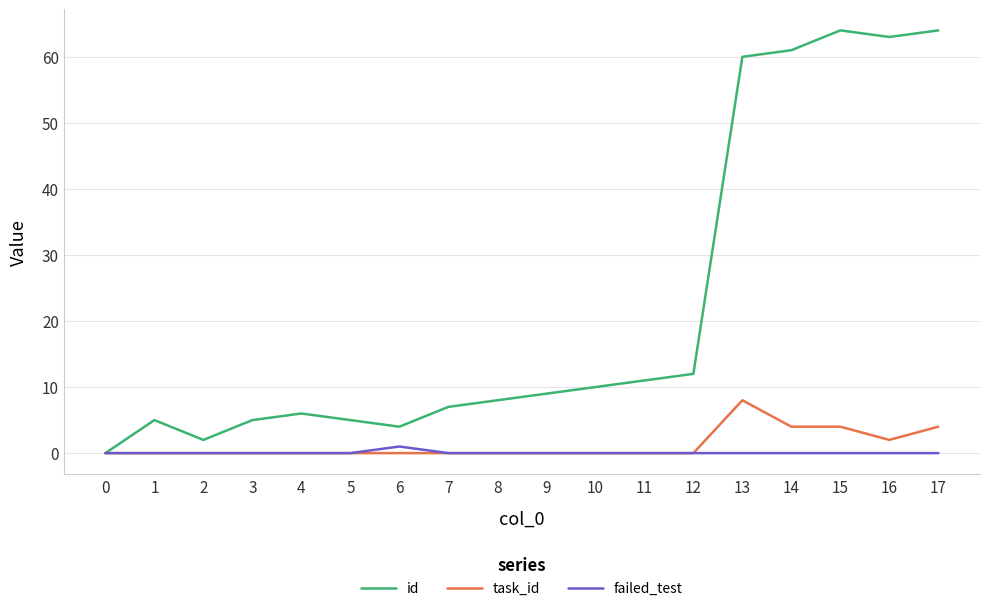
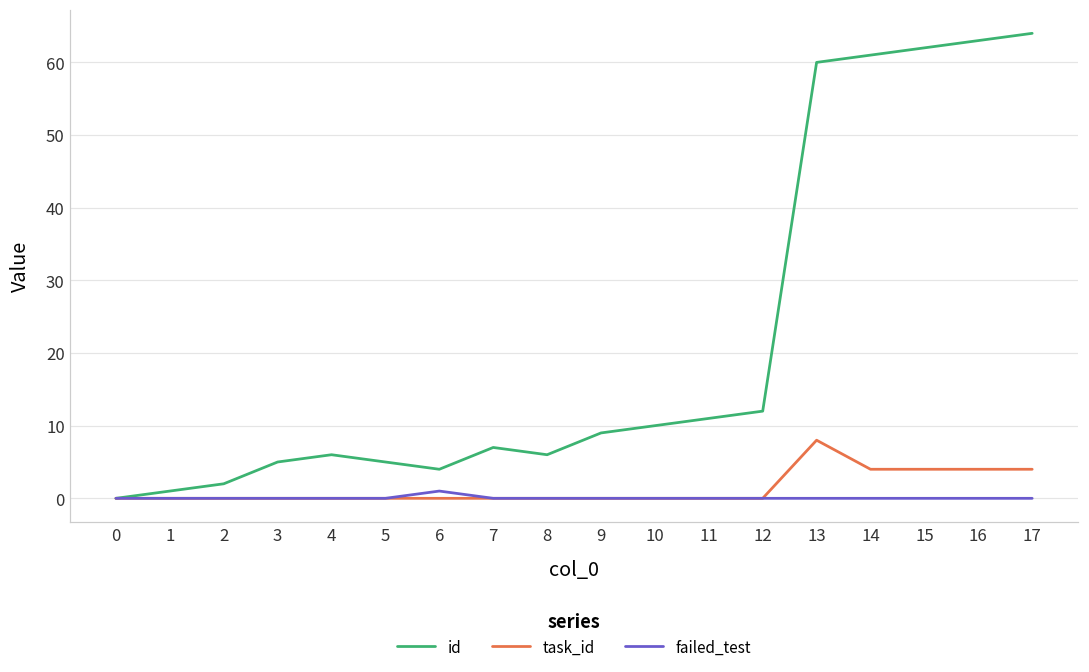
  {
    "id": {
-     "1": 5,
+     "1": 1,
      "2": 2,
      "3": 5,
      "4": 6,
      "5": 5,
      "6": 4,
      "7": 7,
-     "8": 8,
+     "8": 6,
      "9": 9,
      "10": 10,
      "11": 11,
      "12": 12,
      "13": 60,
      "14": 61,
-     "15": 64,
+     "15": 62,
      "16": 63,
      "17": 64
    },
    "task_id": {
      "6": 0,
      "13": 8,
      "14": 4,
      "15": 4,
-     "16": 2,
+     "16": 4,
      "17": 4
    },
    "failed_test": {
      "6": 1,
      "13": 0,
      "14": 0,
      "15": 0,
      "16": 0,
      "17": 0
    }
  }
